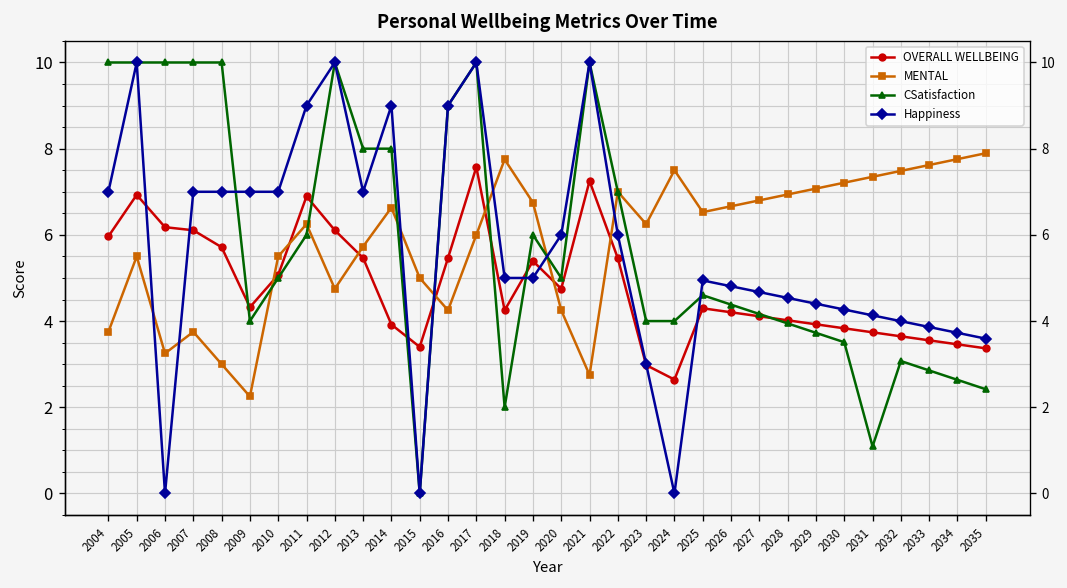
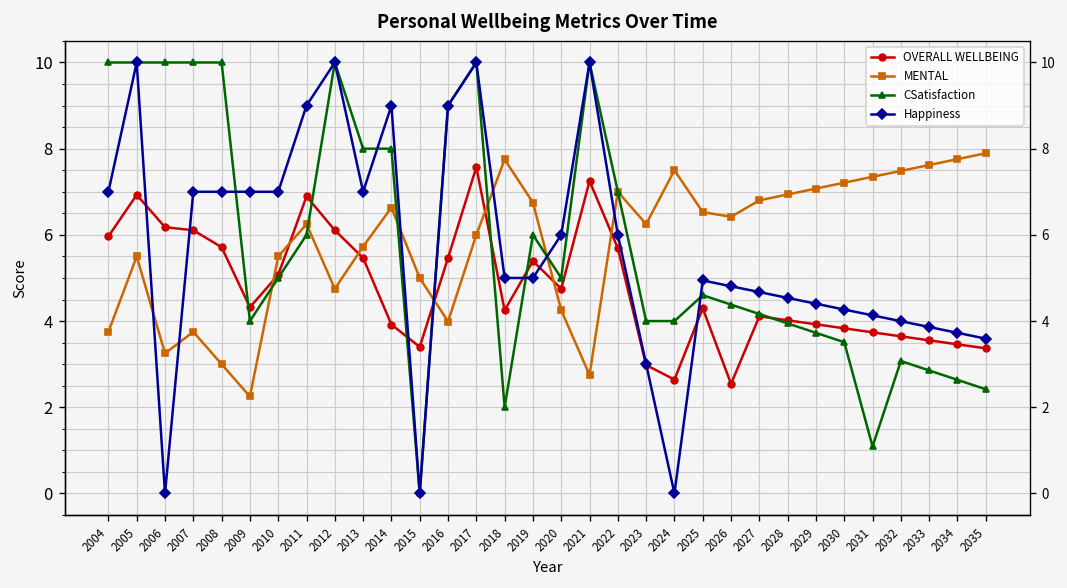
  {
    "OVERALL WELLBEING": {
      "2004": 6.0,
      "2005": 6.9,
      "2006": 6.2,
      "2007": 6.1,
      "2008": 5.7,
      "2009": 4.3,
      "2011": 6.9,
      "2012": 6.1,
      "2013": 5.5,
      "2014": 3.9,
      "2015": 3.4,
      "2016": 5.5,
      "2017": 7.6,
      "2018": 4.3,
      "2019": 5.4,
      "2020": 4.8,
      "2021": 7.3,
-     "2022": 5.5,
+     "2022": 5.7,
      "2024": 2.6,
      "2025": 4.3,
-     "2026": 4.2,
+     "2026": 2.5,
      "2028": 4.0,
      "2029": 3.9,
      "2030": 3.8,
      "2031": 3.7,
      "2032": 3.6,
      "2033": 3.6,
      "2034": 3.5,
      "2035": 3.4
    },
    "MENTAL": {
      "2004": 3.8,
      "2005": 5.5,
      "2006": 3.3,
      "2007": 3.8,
      "2008": 3.0,
      "2009": 2.3,
      "2010": 5.5,
      "2011": 6.3,
      "2012": 4.8,
      "2013": 5.7,
      "2014": 6.6,
      "2015": 5.0,
-     "2016": 4.3,
+     "2016": 4.0,
      "2017": 6.0,
      "2018": 7.8,
      "2019": 6.8,
      "2020": 4.3,
      "2021": 2.8,
      "2023": 6.3,
      "2024": 7.5,
      "2025": 6.5,
-     "2026": 6.7,
+     "2026": 6.4,
      "2027": 6.8,
      "2028": 6.9,
      "2029": 7.1,
      "2030": 7.2,
      "2031": 7.3,
      "2032": 7.5,
      "2033": 7.6,
      "2034": 7.8,
      "2035": 7.9
    },
    "CSatisfaction": {
      "2004": 10.0,
      "2006": 10.0,
      "2007": 10.0,
      "2008": 10.0,
      "2009": 4.0,
      "2011": 6.0,
      "2013": 8.0,
      "2014": 8.0,
      "2018": 2.0,
      "2019": 6.0,
      "2020": 5.0,
      "2023": 4.0,
      "2024": 4.0,
      "2025": 4.6,
      "2026": 4.4,
      "2028": 3.9,
      "2029": 3.7,
      "2030": 3.5,
      "2031": 1.1,
      "2032": 3.1,
      "2033": 2.9,
      "2034": 2.6,
      "2035": 2.4
    },
    "Happiness": {
      "2004": 7.0,
      "2006": 0.0,
      "2007": 7.0,
      "2008": 7.0,
      "2009": 7.0,
      "2010": 7.0,
      "2011": 9.0,
      "2013": 7.0,
      "2014": 9.0,
      "2018": 5.0,
      "2019": 5.0,
      "2020": 6.0,
      "2022": 6.0,
      "2024": 0.0,
      "2025": 4.9,
      "2026": 4.8,
      "2027": 4.7,
      "2028": 4.5,
      "2029": 4.4,
      "2030": 4.3,
      "2031": 4.1,
      "2032": 4.0,
      "2033": 3.9,
      "2034": 3.7,
      "2035": 3.6
    }
  }
